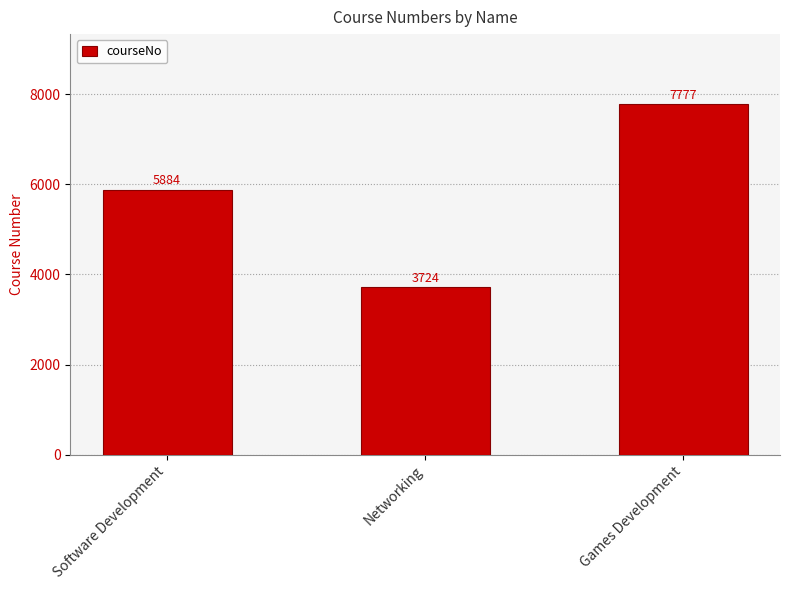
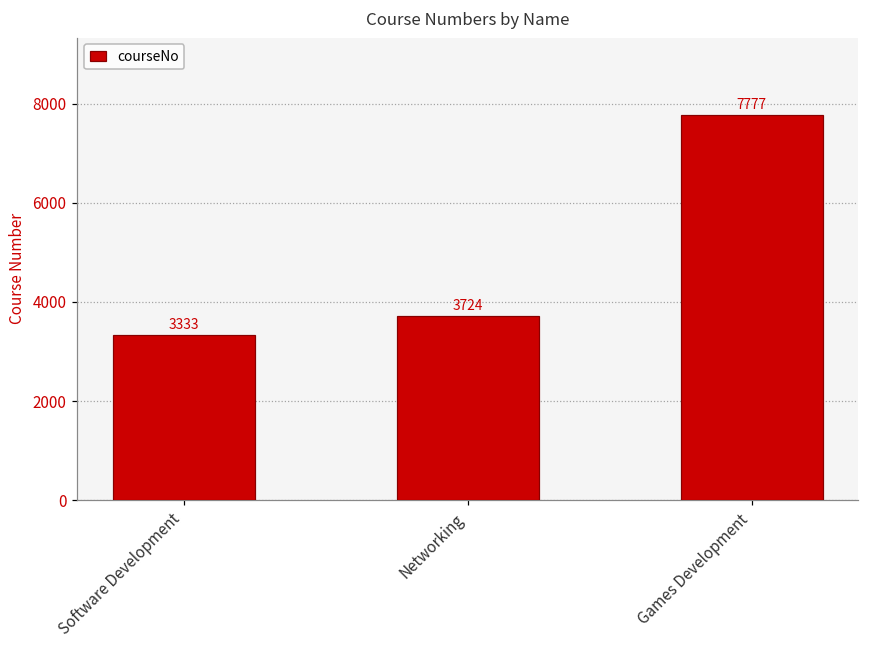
  {
-   "Software Development": 5884,
+   "Software Development": 3333,
    "Networking": 3724,
    "Games Development": 7777
  }
